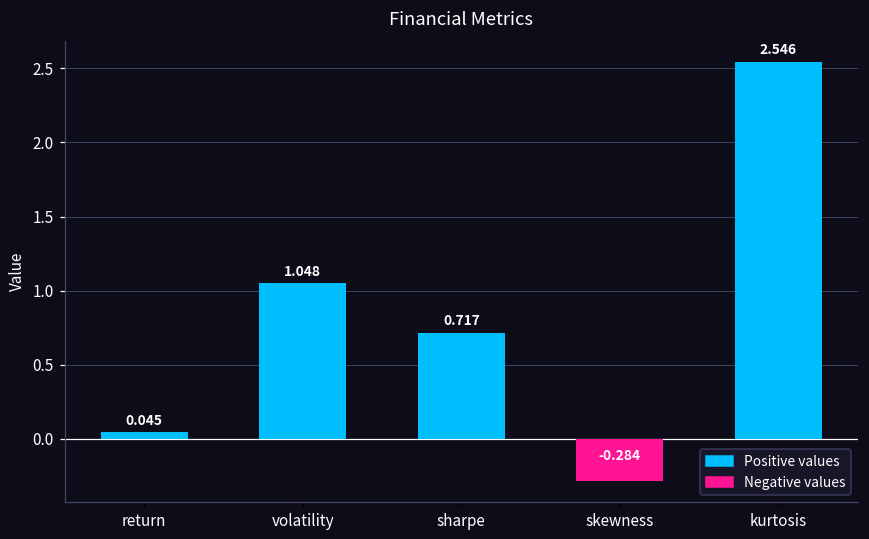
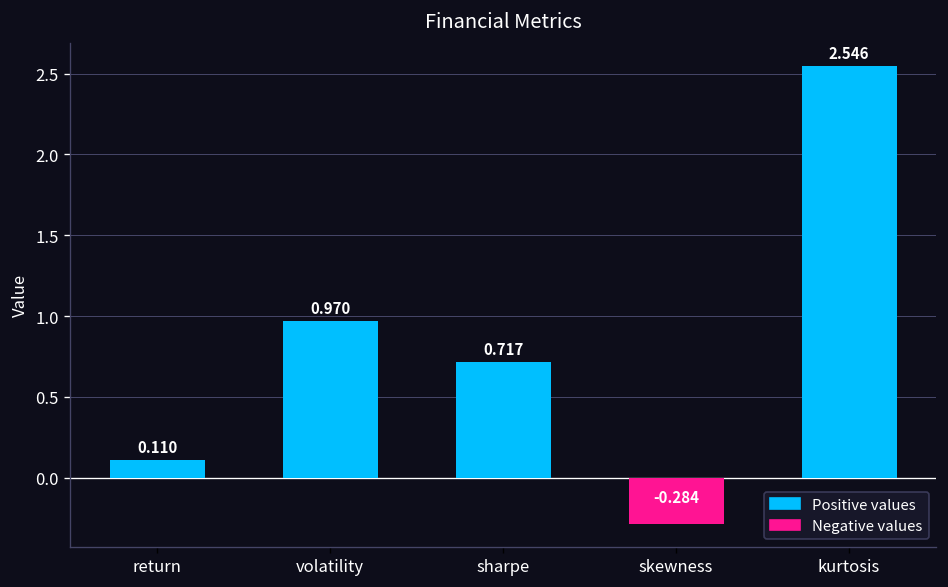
  {
-   "return": 0.045,
-   "volatility": 1.048,
+   "return": 0.110,
+   "volatility": 0.970,
    "sharpe": 0.717,
    "skewness": -0.284,
    "kurtosis": 2.546
  }
